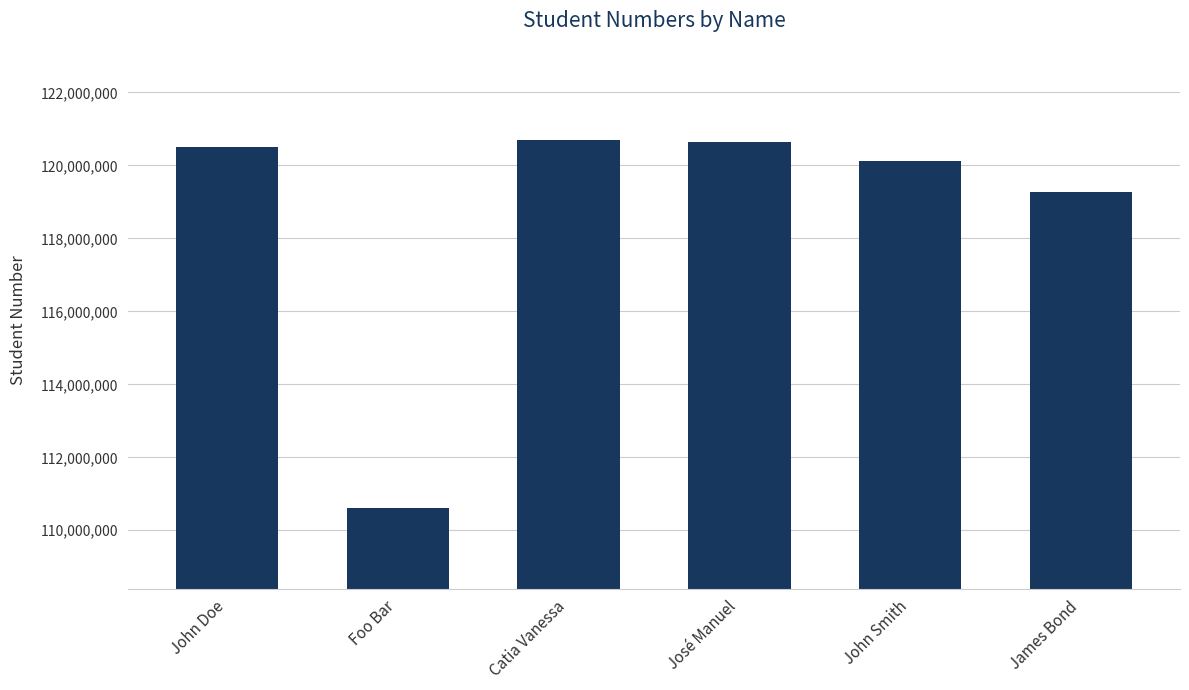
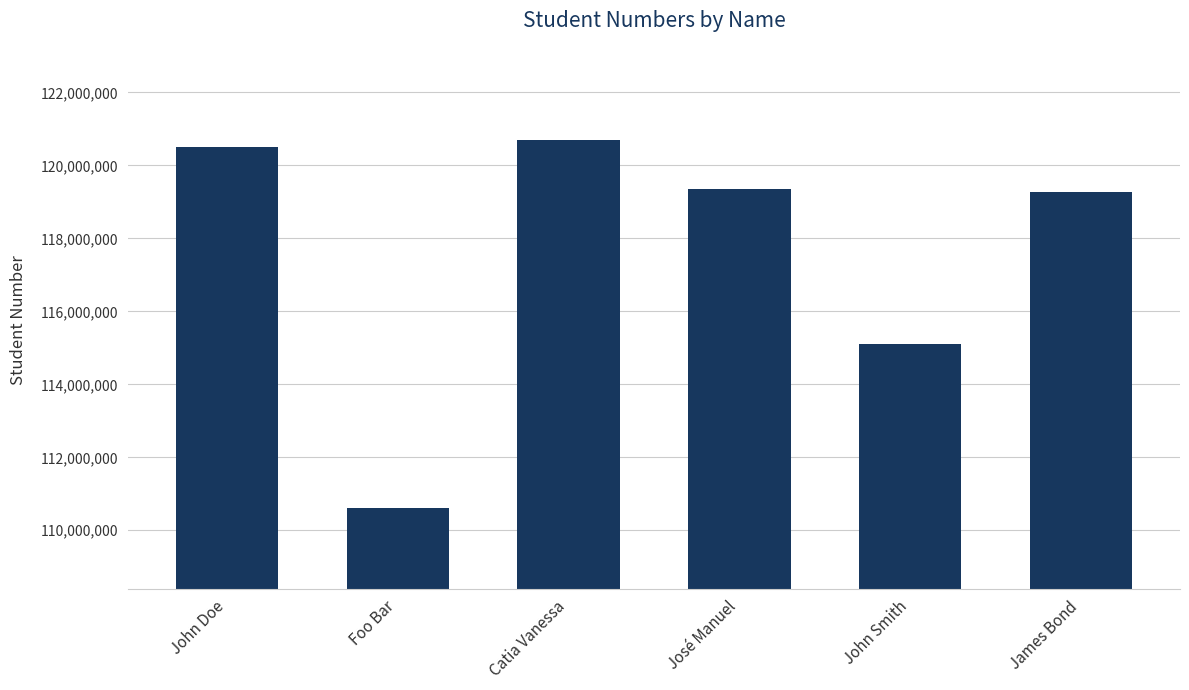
  {
    "John Doe": "120,500,000",
    "Foo Bar": "110,600,000",
    "Catia Vanessa": "120,700,000",
-   "José Manuel": "120,600,000",
-   "John Smith": "120,100,000",
+   "José Manuel": "119,300,000",
+   "John Smith": "115,100,000",
    "James Bond": "119,300,000"
  }
